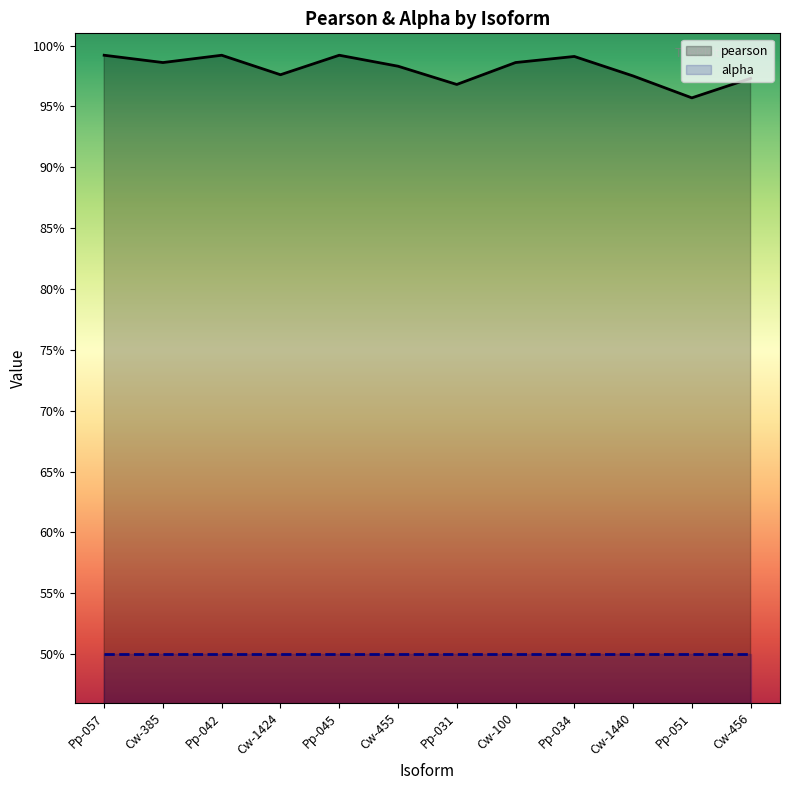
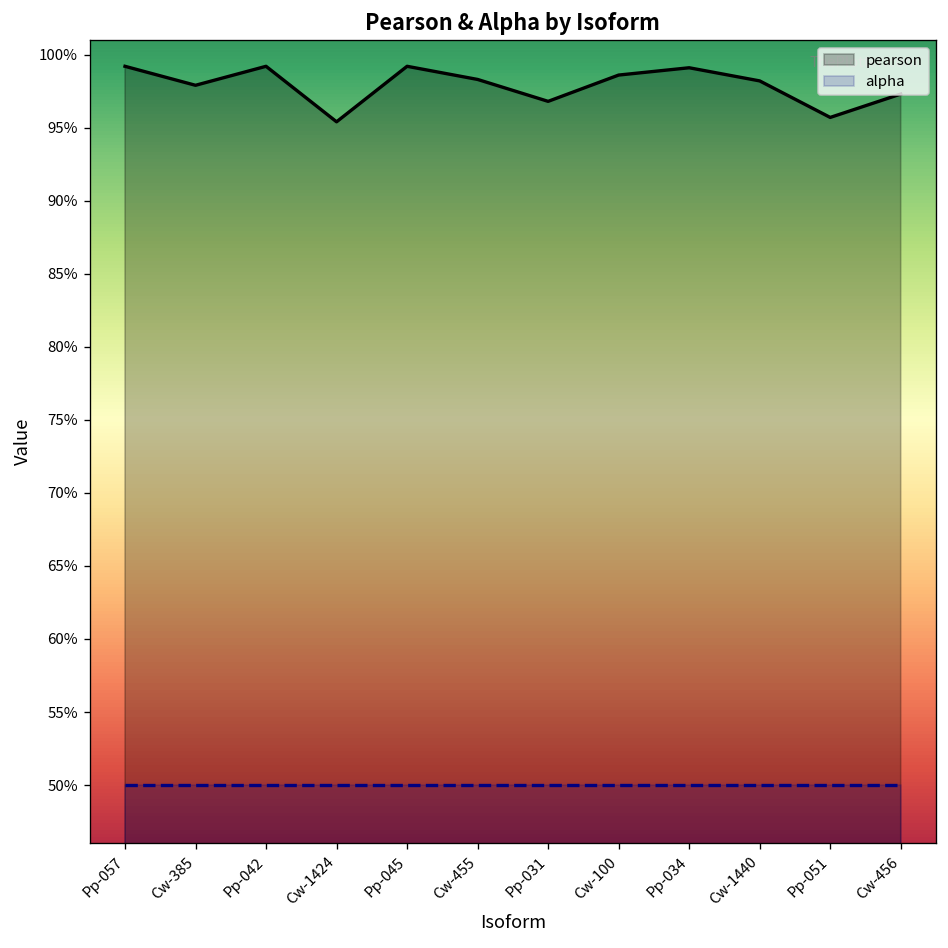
  {
    "pearson": {
      "Pp-057": "99.2%",
-     "Cw-385": "98.6%",
+     "Cw-385": "97.9%",
      "Pp-042": "99.2%",
-     "Cw-1424": "97.6%",
+     "Cw-1424": "95.4%",
      "Pp-045": "99.2%",
      "Cw-455": "98.3%",
      "Pp-031": "96.8%",
      "Cw-100": "98.6%",
      "Pp-034": "99.1%",
-     "Cw-1440": "97.5%",
+     "Cw-1440": "98.2%",
      "Pp-051": "95.7%"
    },
    "alpha": {
      "Pp-057": "50.0%",
      "Cw-385": "50.0%",
      "Pp-042": "50.0%",
      "Cw-1424": "50.0%",
      "Pp-045": "50.0%",
      "Cw-455": "50.0%",
      "Pp-031": "50.0%",
      "Cw-100": "50.0%",
      "Pp-034": "50.0%",
      "Cw-1440": "50.0%",
      "Pp-051": "50.0%",
      "Cw-456": "50.0%"
    }
  }
